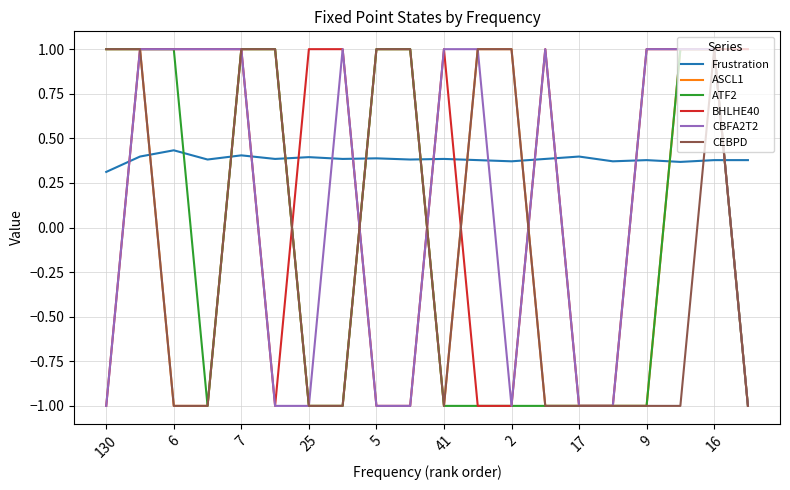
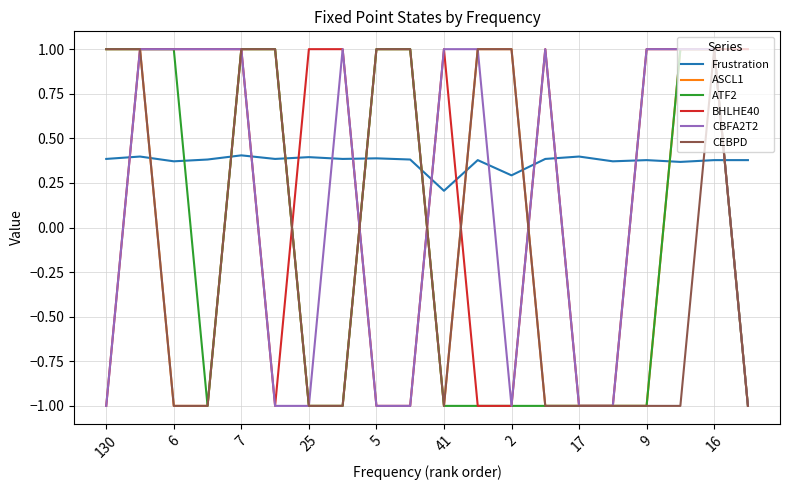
  {
    "Frustration": {
-     "130": 0.31,
-     "6": 0.43,
+     "130": 0.38,
+     "6": 0.37,
      "25": 0.39,
-     "41": 0.38,
-     "2": 0.37,
+     "41": 0.21,
+     "2": 0.29,
      "16": 0.38
    },
    "BHLHE40": {
      "25": 1.00
    }
  }
